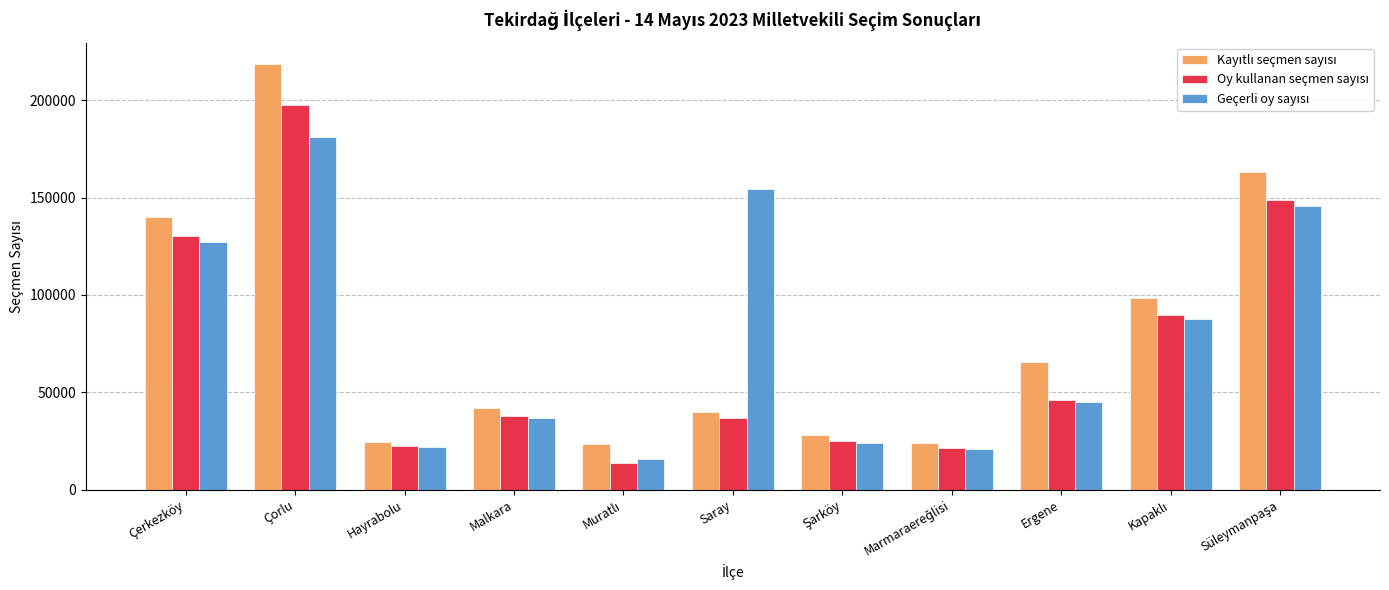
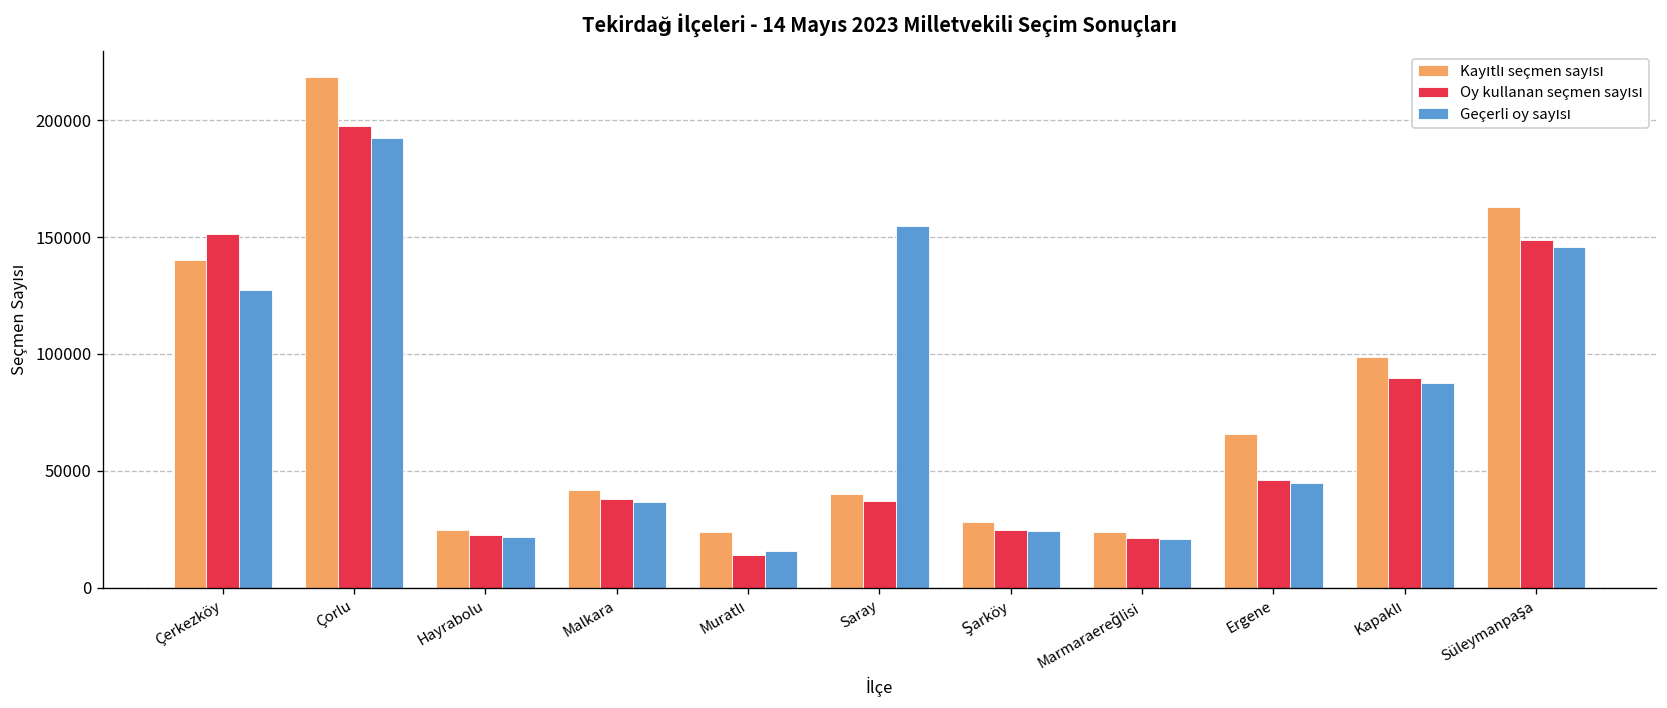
  {
    "Kayıtlı seçmen sayısı": {
      "Çerkezköy": 140000,
      "Çorlu": 218000,
      "Hayrabolu": 25000,
      "Malkara": 42000,
      "Muratlı": 24000,
      "Saray": 40000,
      "Şarköy": 28000,
      "Marmaraereğlisi": 24000,
      "Ergene": 66000,
      "Kapaklı": 99000,
      "Süleymanpaşa": 163000
    },
    "Oy kullanan seçmen sayısı": {
-     "Çerkezköy": 130000,
+     "Çerkezköy": 151000,
      "Çorlu": 197000,
      "Hayrabolu": 23000,
      "Malkara": 38000,
      "Muratlı": 14000,
      "Saray": 37000,
      "Şarköy": 25000,
      "Marmaraereğlisi": 21000,
      "Ergene": 46000,
      "Kapaklı": 90000,
      "Süleymanpaşa": 149000
    },
    "Geçerli oy sayısı": {
      "Çerkezköy": 127000,
-     "Çorlu": 181000,
+     "Çorlu": 193000,
      "Hayrabolu": 22000,
      "Malkara": 37000,
      "Muratlı": 16000,
      "Saray": 155000,
      "Şarköy": 24000,
      "Marmaraereğlisi": 21000,
      "Ergene": 45000,
      "Kapaklı": 88000,
      "Süleymanpaşa": 146000
    }
  }
